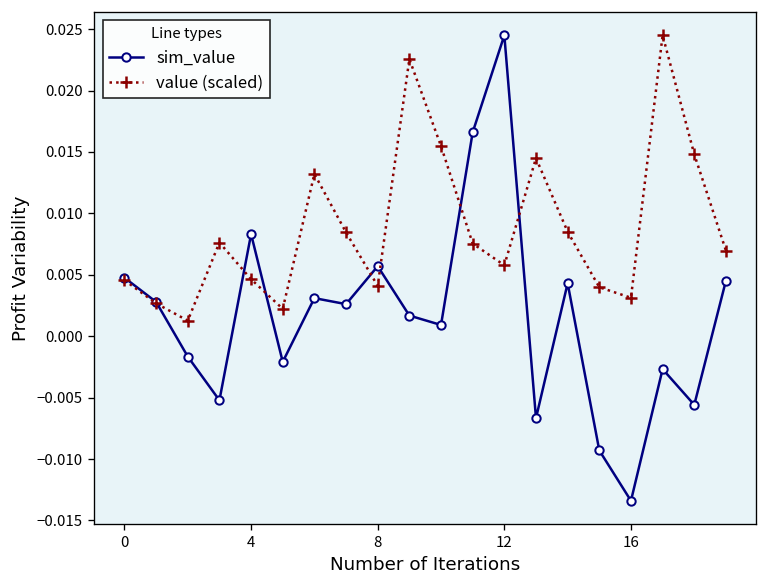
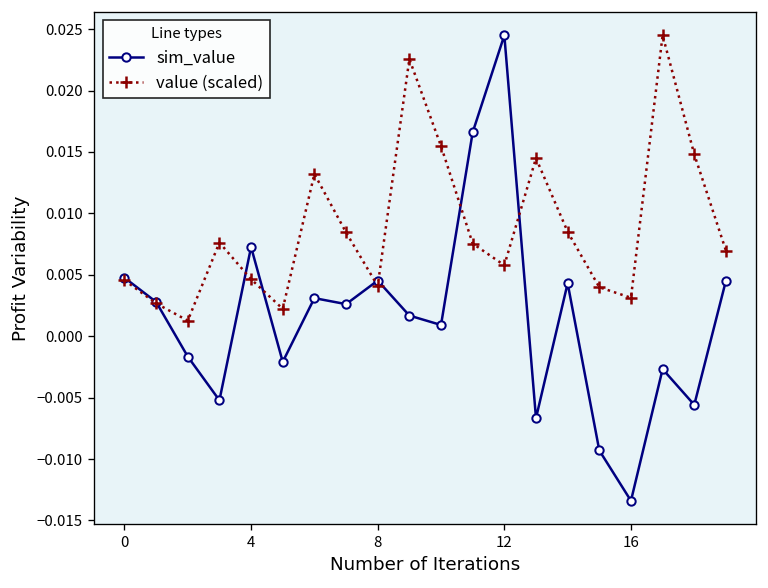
  {
    "sim_value": {
-     "4": 0.0083,
-     "8": 0.0057,
+     "4": 0.0073,
+     "8": 0.0045,
      "12": 0.0245,
      "16": -0.0134
    },
    "value (scaled)": {
      "4": 0.0046,
      "8": 0.0041,
      "12": 0.0058,
      "16": 0.0031
    }
  }
